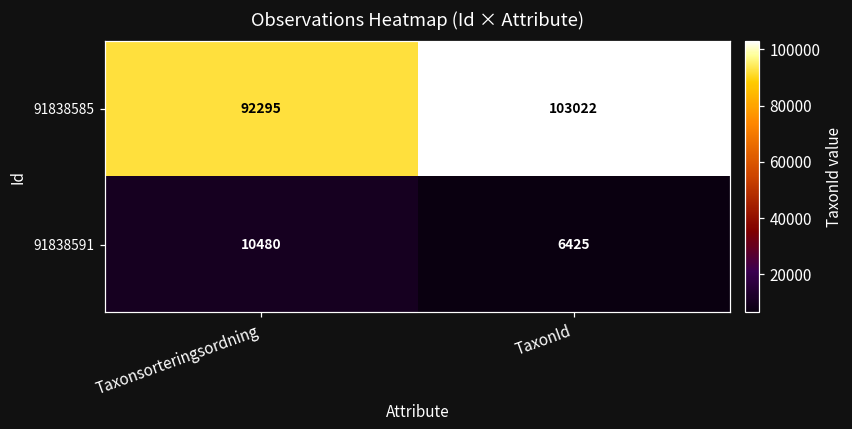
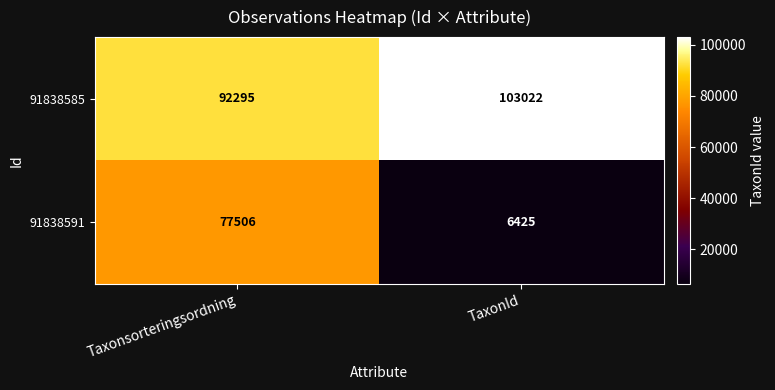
  {
    "91838585": {
      "Taxonsorteringsordning": 92295,
      "TaxonId": 103022
    },
    "91838591": {
-     "Taxonsorteringsordning": 10480,
+     "Taxonsorteringsordning": 77506,
      "TaxonId": 6425
    }
  }
